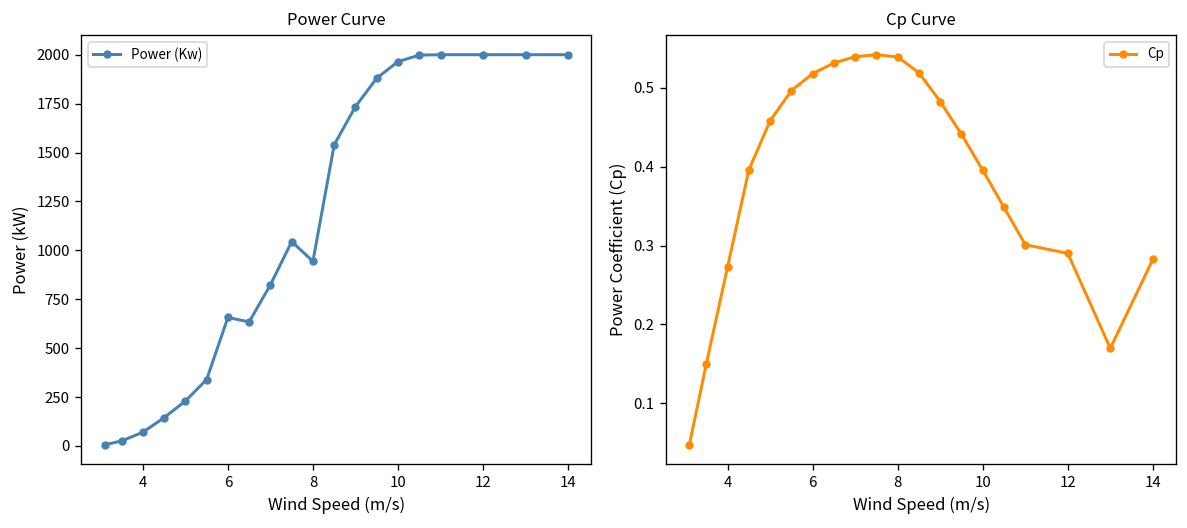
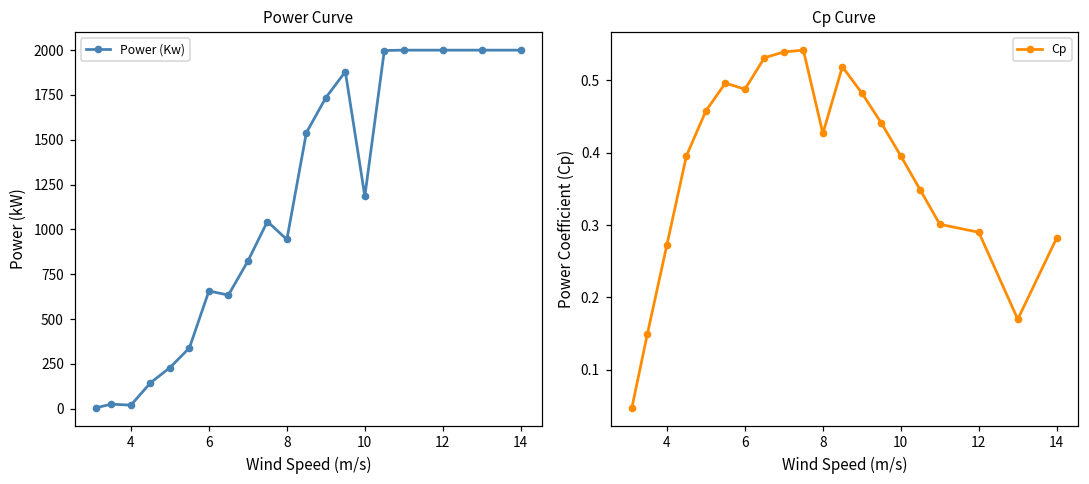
  {
    "Power Curve": {
-     "4": 70,
+     "4": 20,
      "6": 660,
      "8": 940,
-     "10": 1960,
+     "10": 1190,
      "12": 2000,
      "14": 2000
    },
    "Cp Curve": {
      "4": 0.27,
-     "6": 0.52,
-     "8": 0.54,
+     "6": 0.49,
+     "8": 0.43,
      "10": 0.40,
      "12": 0.29,
      "14": 0.28
    }
  }
